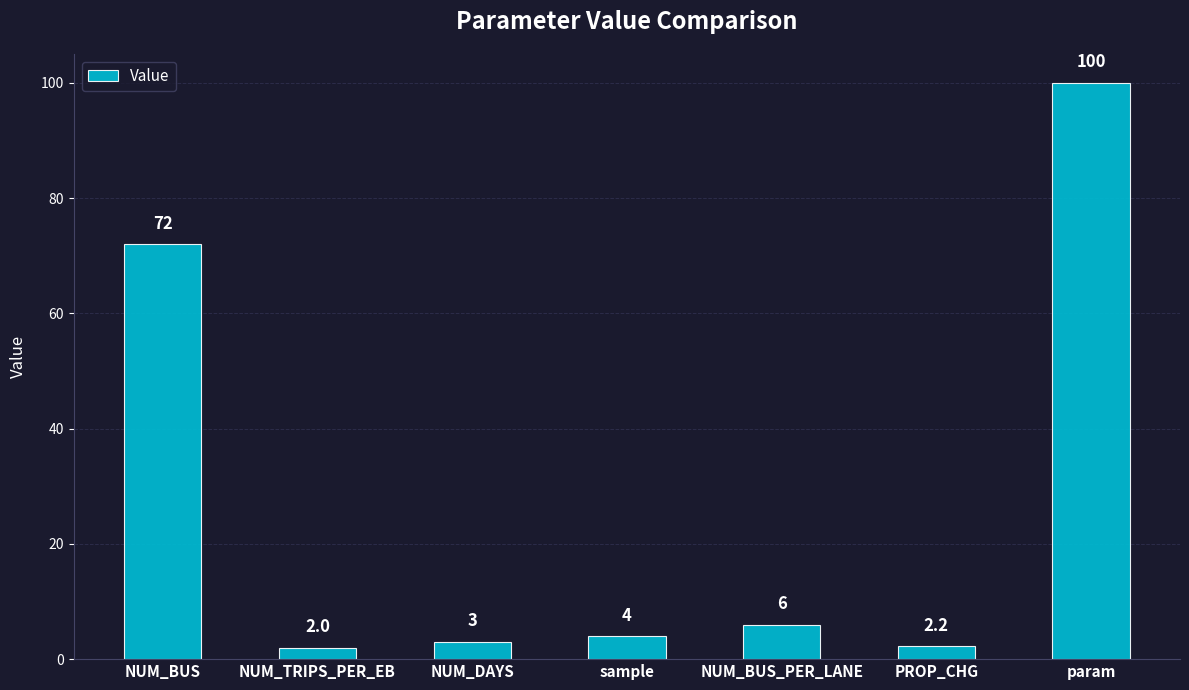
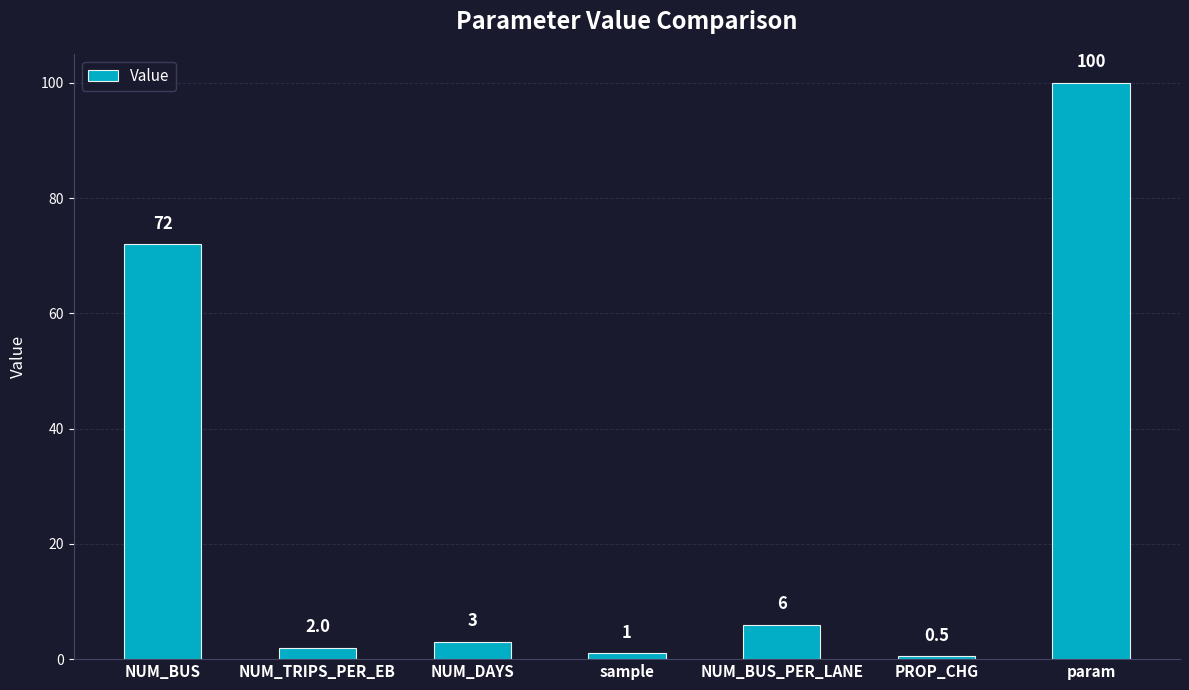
  {
    "NUM_BUS": 72,
    "NUM_TRIPS_PER_EB": 2.0,
    "NUM_DAYS": 3,
-   "sample": 4,
+   "sample": 1,
    "NUM_BUS_PER_LANE": 6,
-   "PROP_CHG": 2.2,
+   "PROP_CHG": 0.5,
    "param": 100
  }
